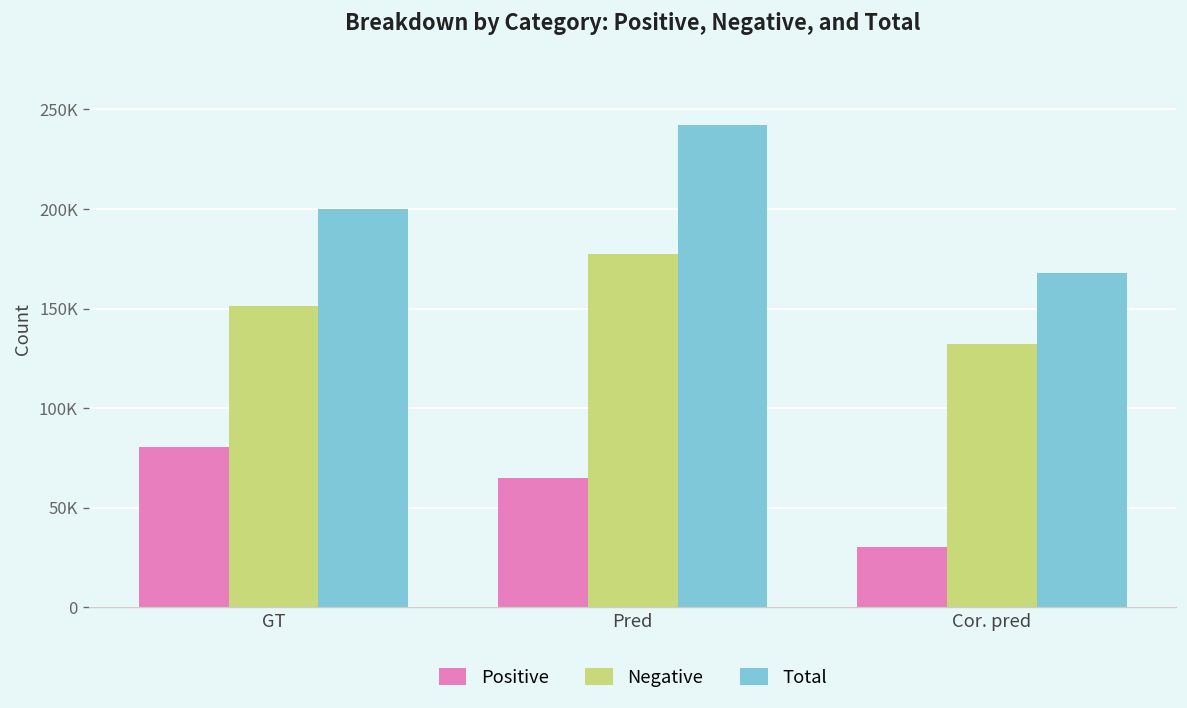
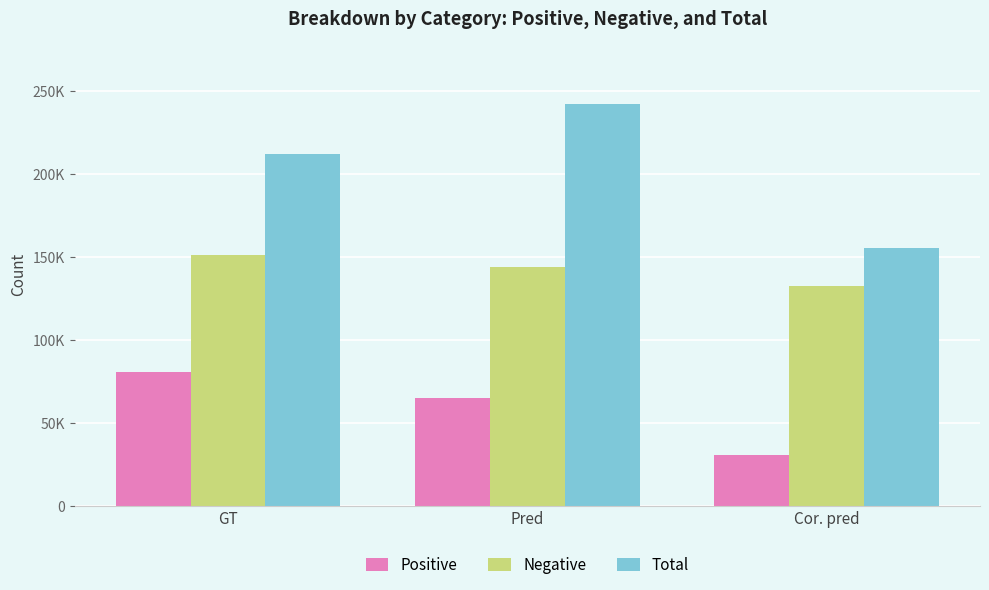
  {
    "Positive": {
      "GT": 81000,
      "Pred": 65000,
      "Cor. pred": 30000
    },
    "Negative": {
      "GT": 151000,
-     "Pred": 177000,
+     "Pred": 144000,
      "Cor. pred": 132000
    },
    "Total": {
-     "GT": 200000,
+     "GT": 212000,
      "Pred": 242000,
-     "Cor. pred": 168000
+     "Cor. pred": 155000
    }
  }
